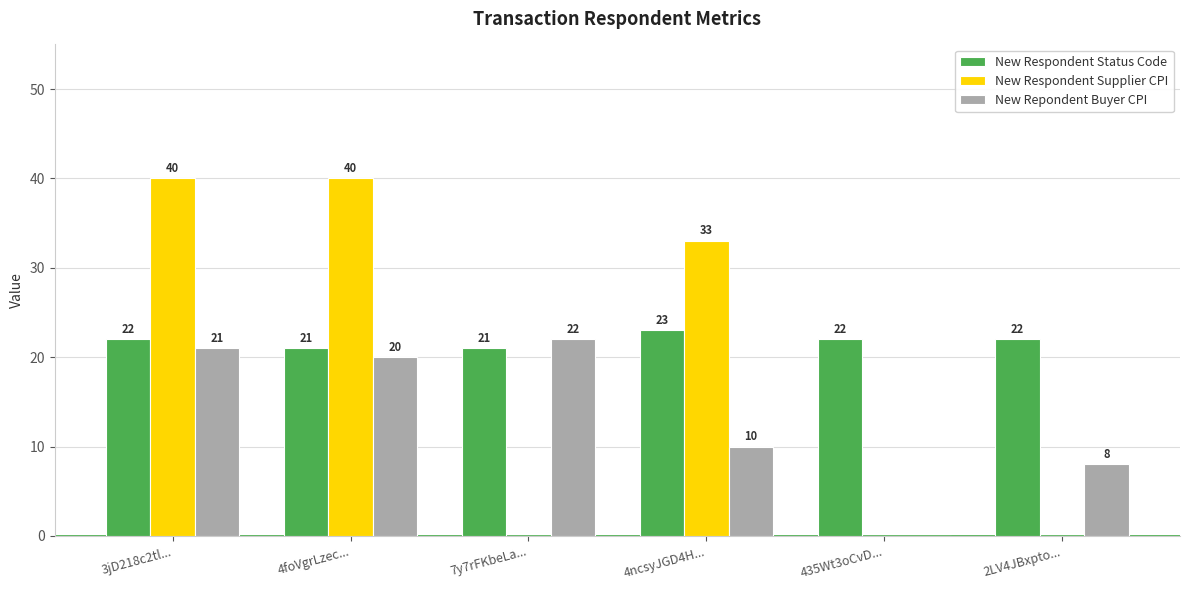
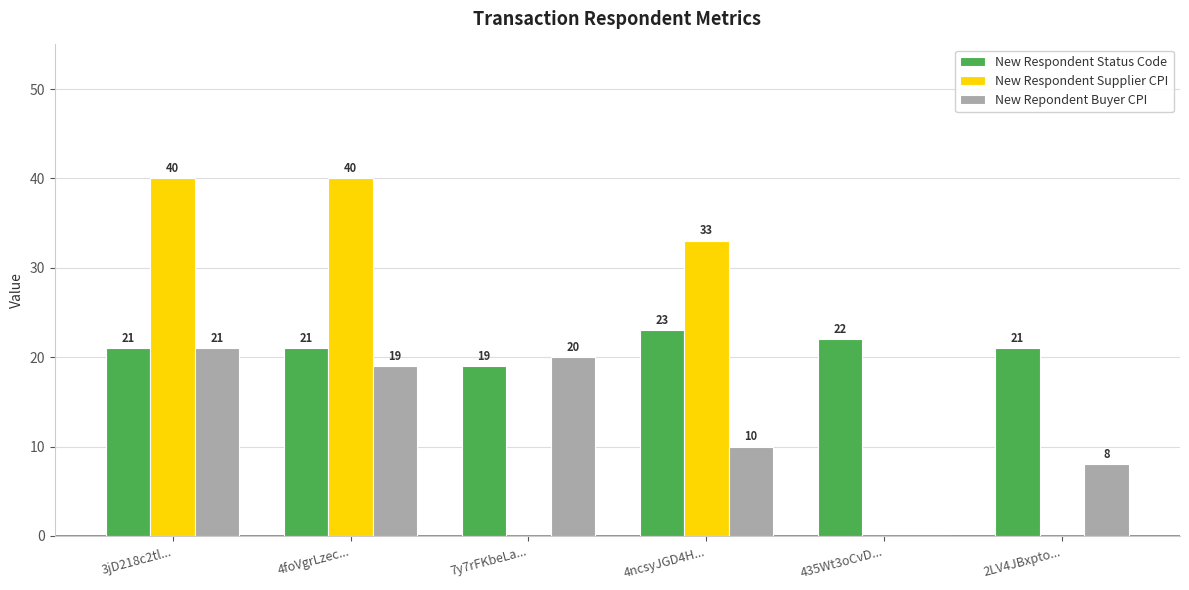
  {
    "New Respondent Status Code": {
-     "3jD218c2tl...": 22,
+     "3jD218c2tl...": 21,
      "4foVgrLzec...": 21,
-     "7y7rFKbeLa...": 21,
+     "7y7rFKbeLa...": 19,
      "4ncsyJGD4H...": 23,
      "435Wt3oCvD...": 22,
-     "2LV4JBxpto...": 22
+     "2LV4JBxpto...": 21
    },
    "New Respondent Supplier CPI": {
      "3jD218c2tl...": 40,
      "4foVgrLzec...": 40,
      "4ncsyJGD4H...": 33
    },
    "New Repondent Buyer CPI": {
      "3jD218c2tl...": 21,
-     "4foVgrLzec...": 20,
-     "7y7rFKbeLa...": 22,
+     "4foVgrLzec...": 19,
+     "7y7rFKbeLa...": 20,
      "4ncsyJGD4H...": 10,
      "2LV4JBxpto...": 8
    }
  }
